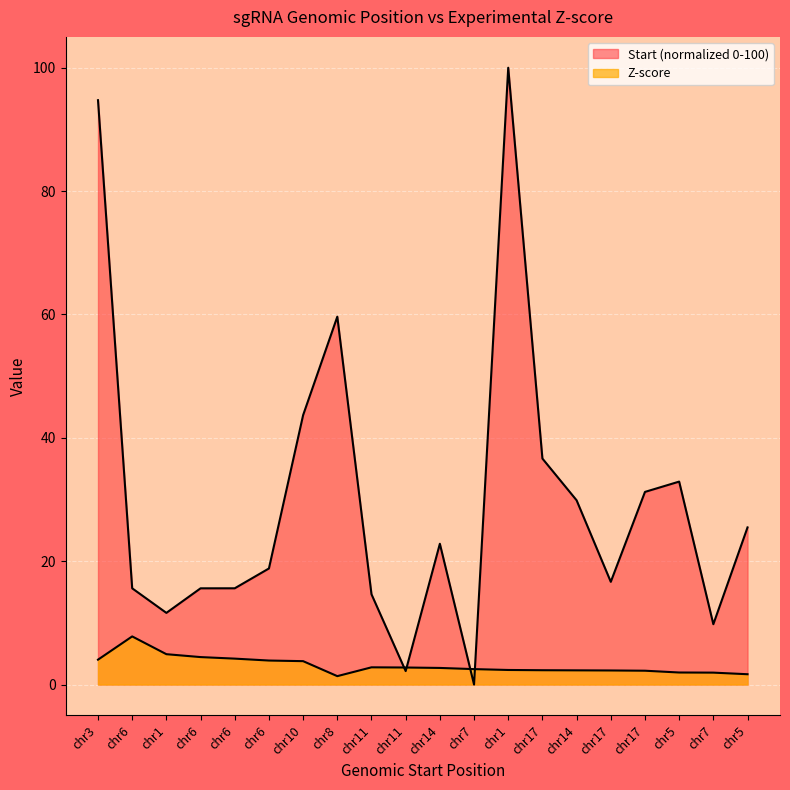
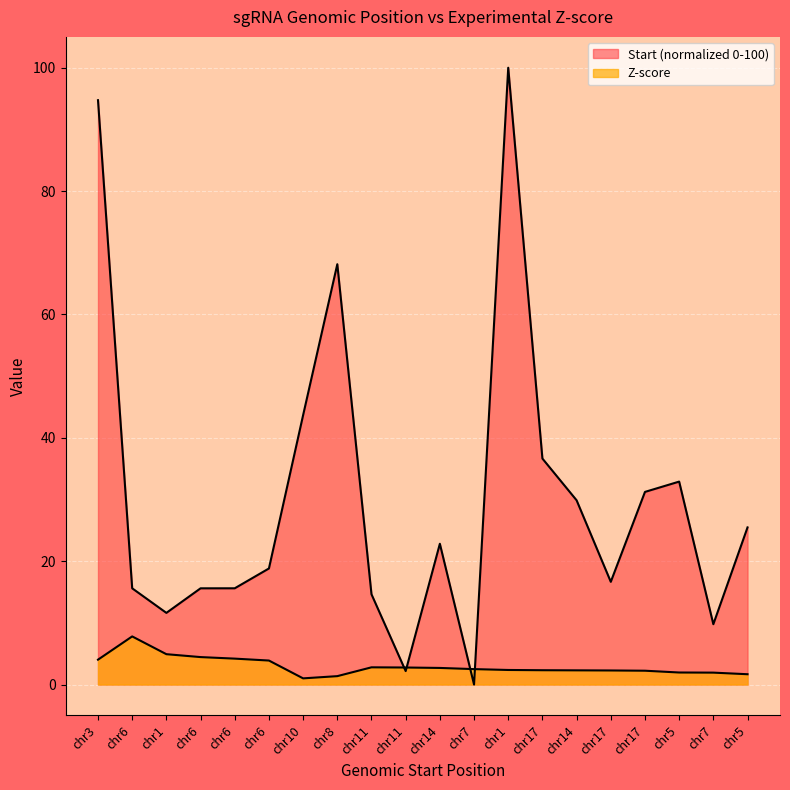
  {
    "Start (normalized 0-100)": {
      "chr3": 95,
      "chr10": 44,
-     "chr8": 60
+     "chr8": 68
    },
    "Z-score": {
      "chr3": 4,
-     "chr10": 4,
+     "chr10": 1,
      "chr8": 1
    }
  }
